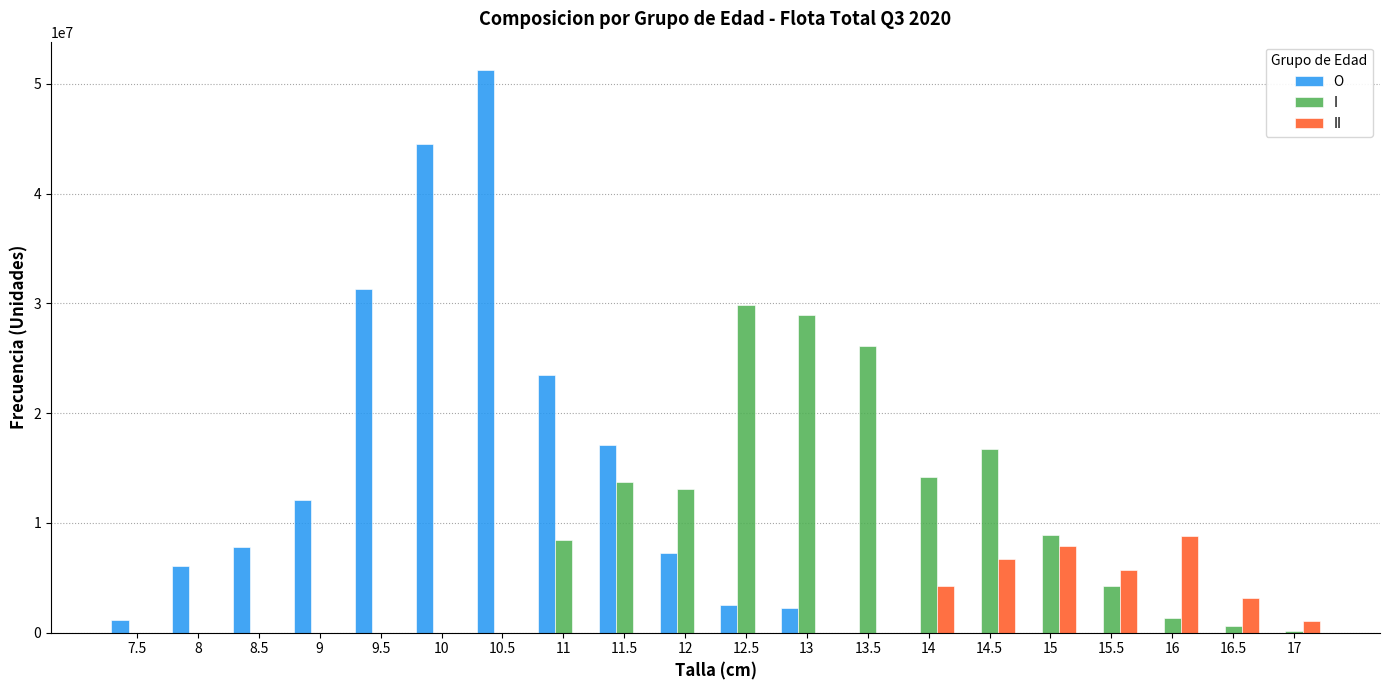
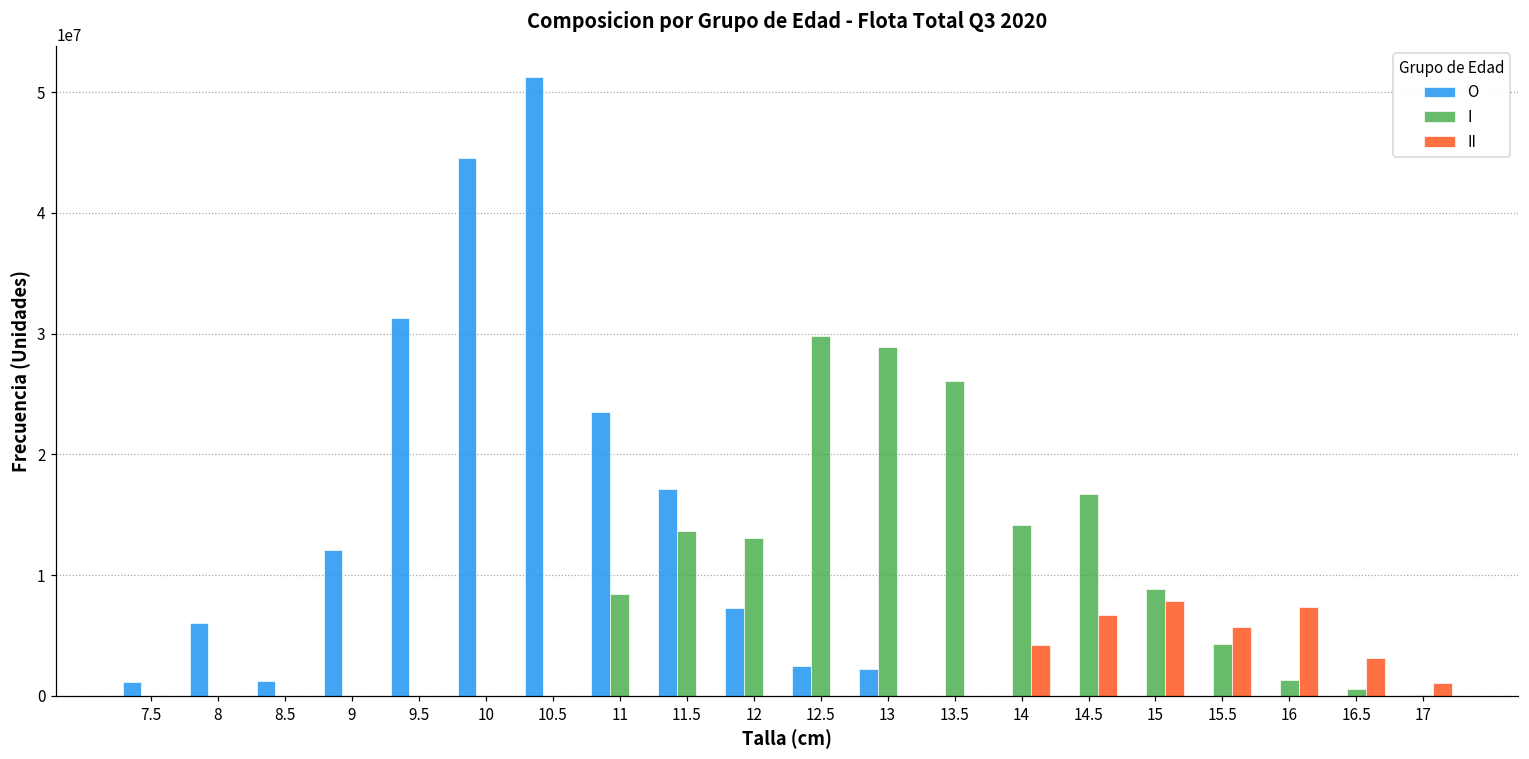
  {
    "O": {
      "7.5": 1200000,
      "8": 6100000,
-     "8.5": 7800000,
+     "8.5": 1200000,
      "9": 12100000,
      "9.5": 31300000,
      "10": 44500000,
      "10.5": 51300000,
      "11": 23500000,
      "11.5": 17100000,
      "12": 7300000,
      "12.5": 2500000,
      "13": 2200000,
      "13.5": 0,
      "14": 0,
      "14.5": 0,
      "15": 0,
      "15.5": 0,
      "16": 0,
      "16.5": 0,
      "17": 0
    },
    "I": {
      "7.5": 0,
      "8": 0,
      "8.5": 0,
      "9": 0,
      "9.5": 0,
      "10": 0,
      "10.5": 0,
      "11": 8500000,
      "11.5": 13700000,
      "12": 13100000,
      "12.5": 29800000,
      "13": 28900000,
      "13.5": 26100000,
      "14": 14200000,
      "14.5": 16700000,
      "15": 8900000,
      "15.5": 4300000,
      "16": 1300000,
      "16.5": 600000
    },
    "II": {
      "7.5": 0,
      "8": 0,
      "8.5": 0,
      "9": 0,
      "9.5": 0,
      "10": 0,
      "10.5": 0,
      "11": 0,
      "11.5": 0,
      "12": 0,
      "12.5": 0,
      "13": 0,
      "13.5": 0,
      "14": 4200000,
      "14.5": 6700000,
      "15": 7900000,
      "15.5": 5700000,
-     "16": 8800000,
+     "16": 7400000,
      "16.5": 3200000,
      "17": 1000000
    }
  }
